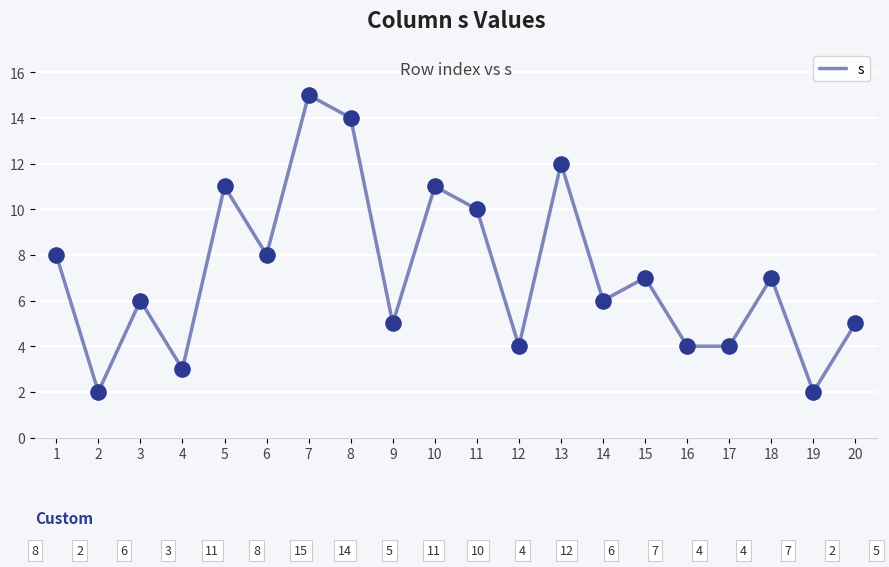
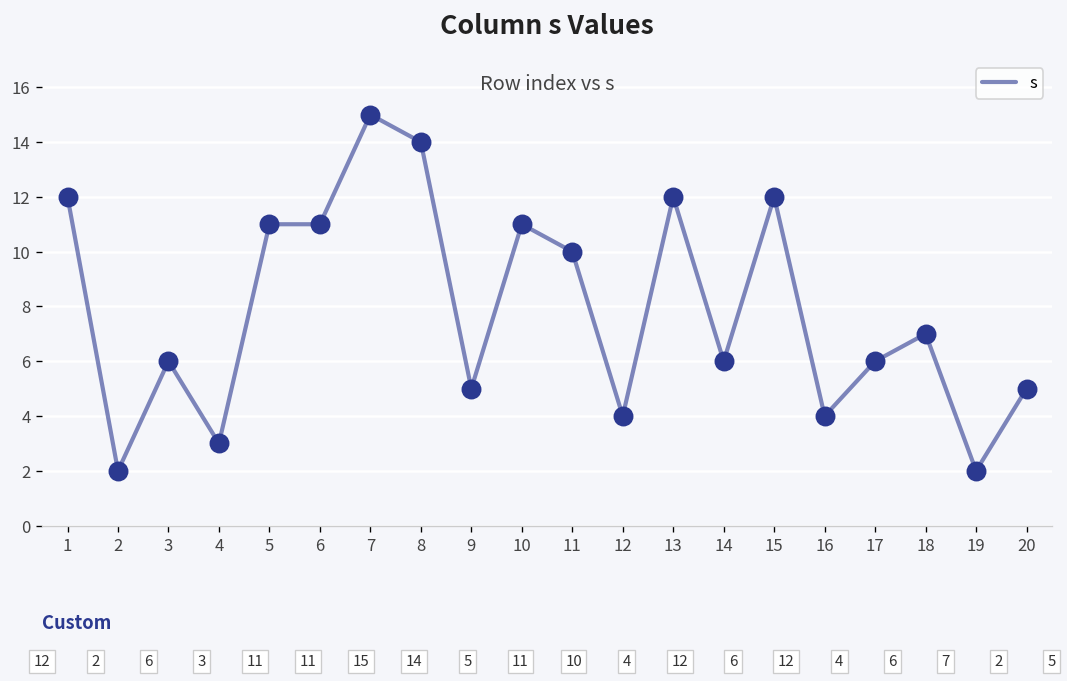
  {
-   "1": 8,
-   "6": 8,
-   "15": 7,
-   "17": 4
+   "1": 12,
+   "6": 11,
+   "15": 12,
+   "17": 6
  }
